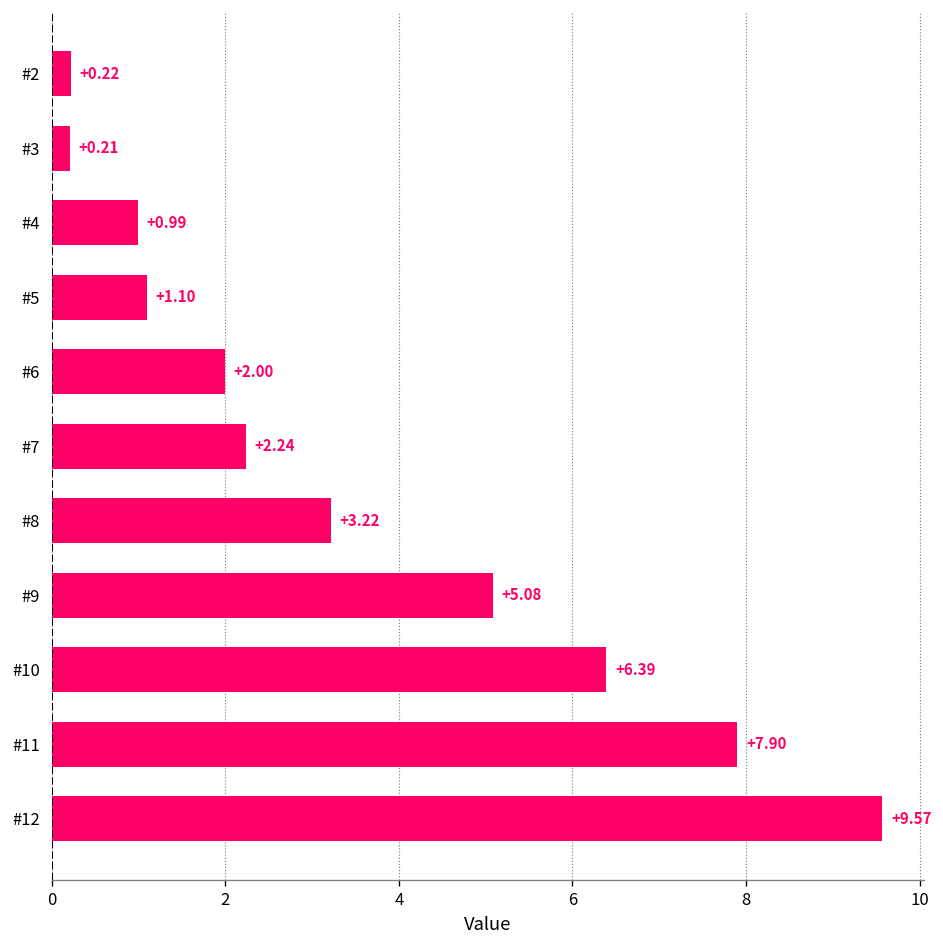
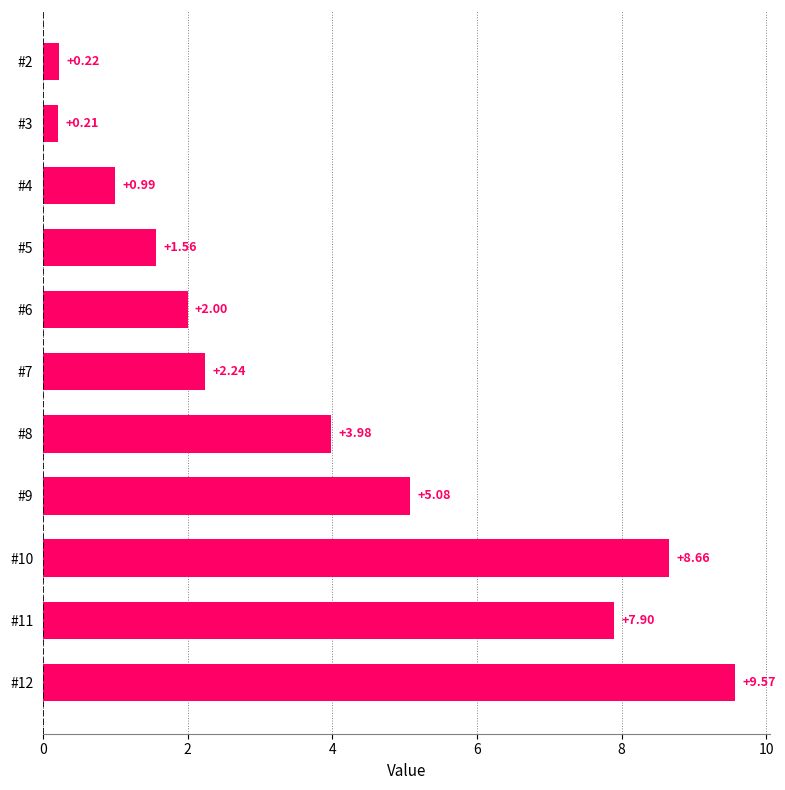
  {
    "#2": "+0.22",
    "#3": "+0.21",
    "#4": "+0.99",
-   "#5": "+1.10",
+   "#5": "+1.56",
    "#6": "+2.00",
    "#7": "+2.24",
-   "#8": "+3.22",
+   "#8": "+3.98",
    "#9": "+5.08",
-   "#10": "+6.39",
+   "#10": "+8.66",
    "#11": "+7.90",
    "#12": "+9.57"
  }
